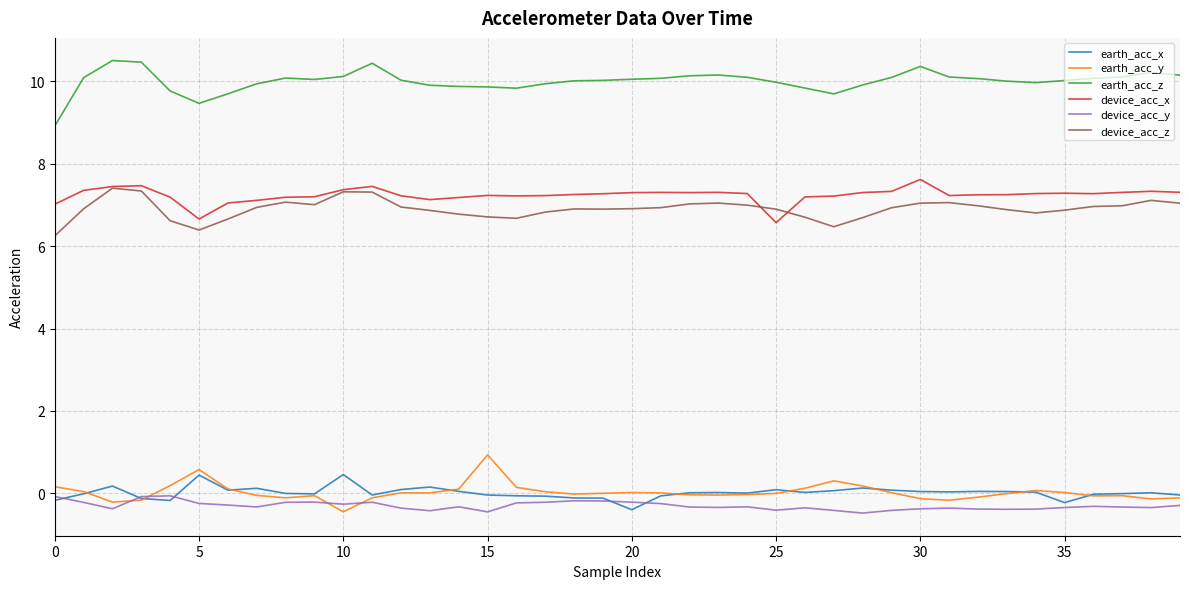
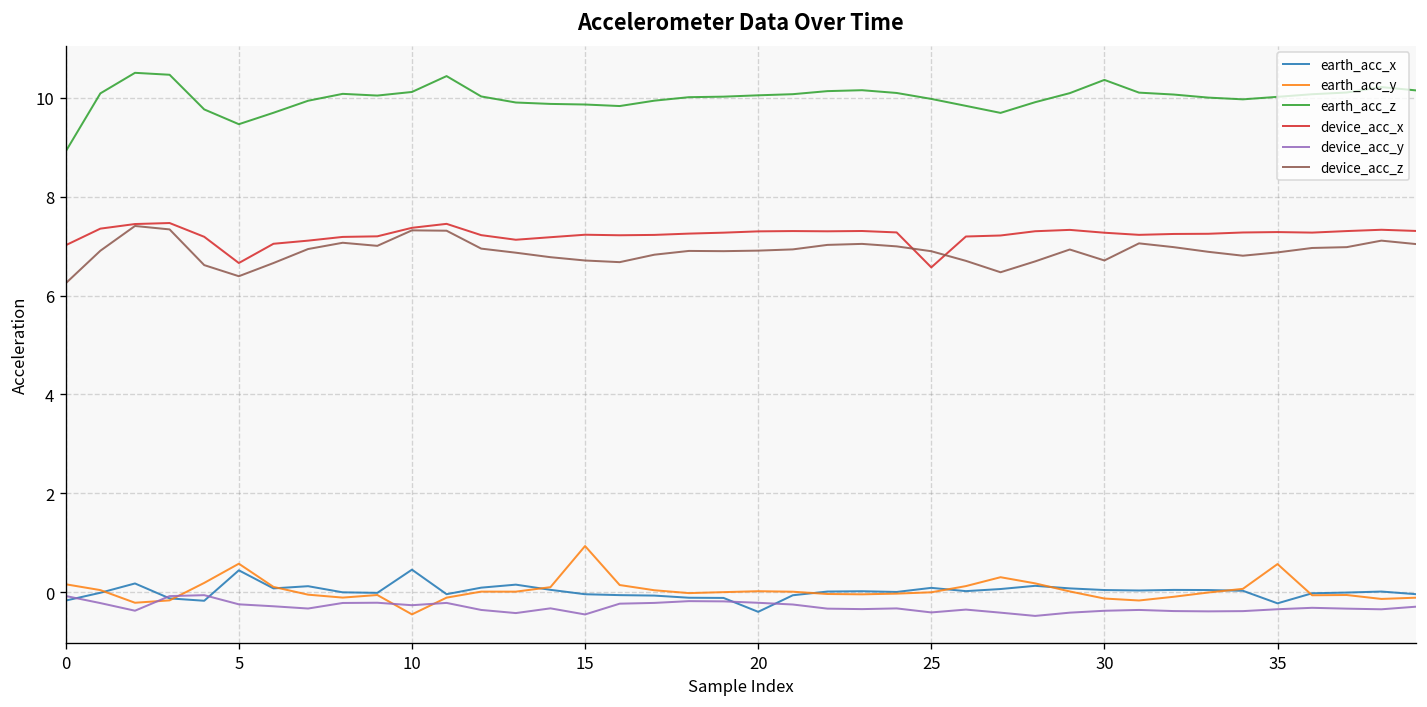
  {
    "earth_acc_x": {
      "0": -0.2,
      "5": 0.4,
      "10": 0.5,
      "15": 0.0,
      "20": -0.4,
      "25": 0.1,
      "30": 0.0,
      "35": -0.2
    },
    "earth_acc_y": {
      "0": 0.2,
      "5": 0.6,
      "10": -0.5,
      "15": 0.9,
      "20": 0.0,
      "25": 0.0,
      "30": -0.1,
-     "35": 0.0
+     "35": 0.6
    },
    "earth_acc_z": {
      "0": 8.9,
      "5": 9.5,
      "10": 10.1,
      "15": 9.9,
      "20": 10.1,
      "25": 10.0,
      "30": 10.4
    },
    "device_acc_x": {
      "0": 7.0,
      "5": 6.7,
      "15": 7.2,
      "20": 7.3,
      "25": 6.6,
-     "30": 7.6,
+     "30": 7.3,
      "35": 7.3
    },
    "device_acc_y": {
      "0": -0.1,
      "5": -0.2,
      "10": -0.3,
      "15": -0.5,
      "20": -0.2,
      "25": -0.4,
      "30": -0.4,
      "35": -0.3
    },
    "device_acc_z": {
      "0": 6.2,
      "5": 6.4,
      "15": 6.7,
      "20": 6.9,
      "25": 6.9,
-     "30": 7.0,
+     "30": 6.7,
      "35": 6.9
    }
  }
